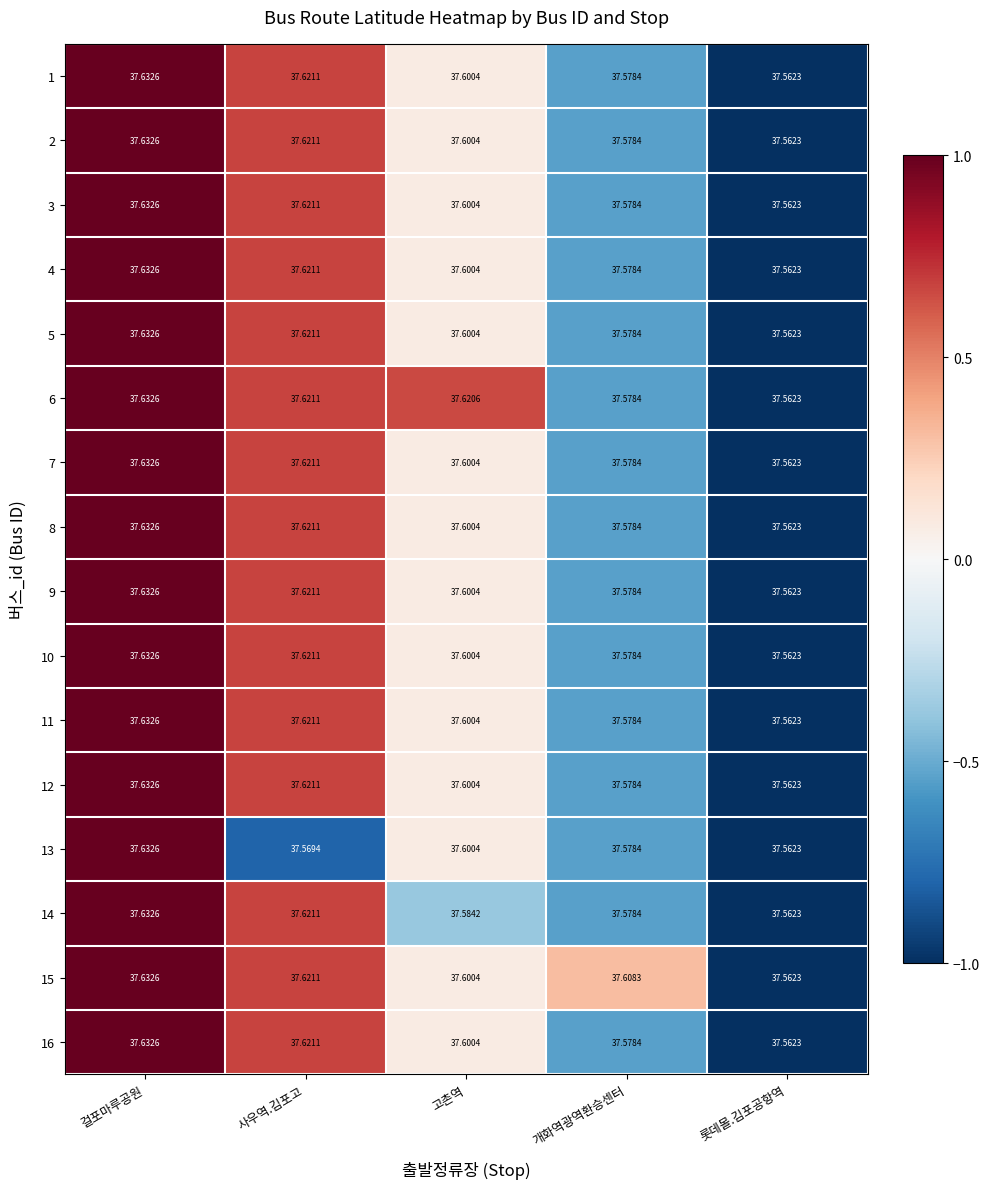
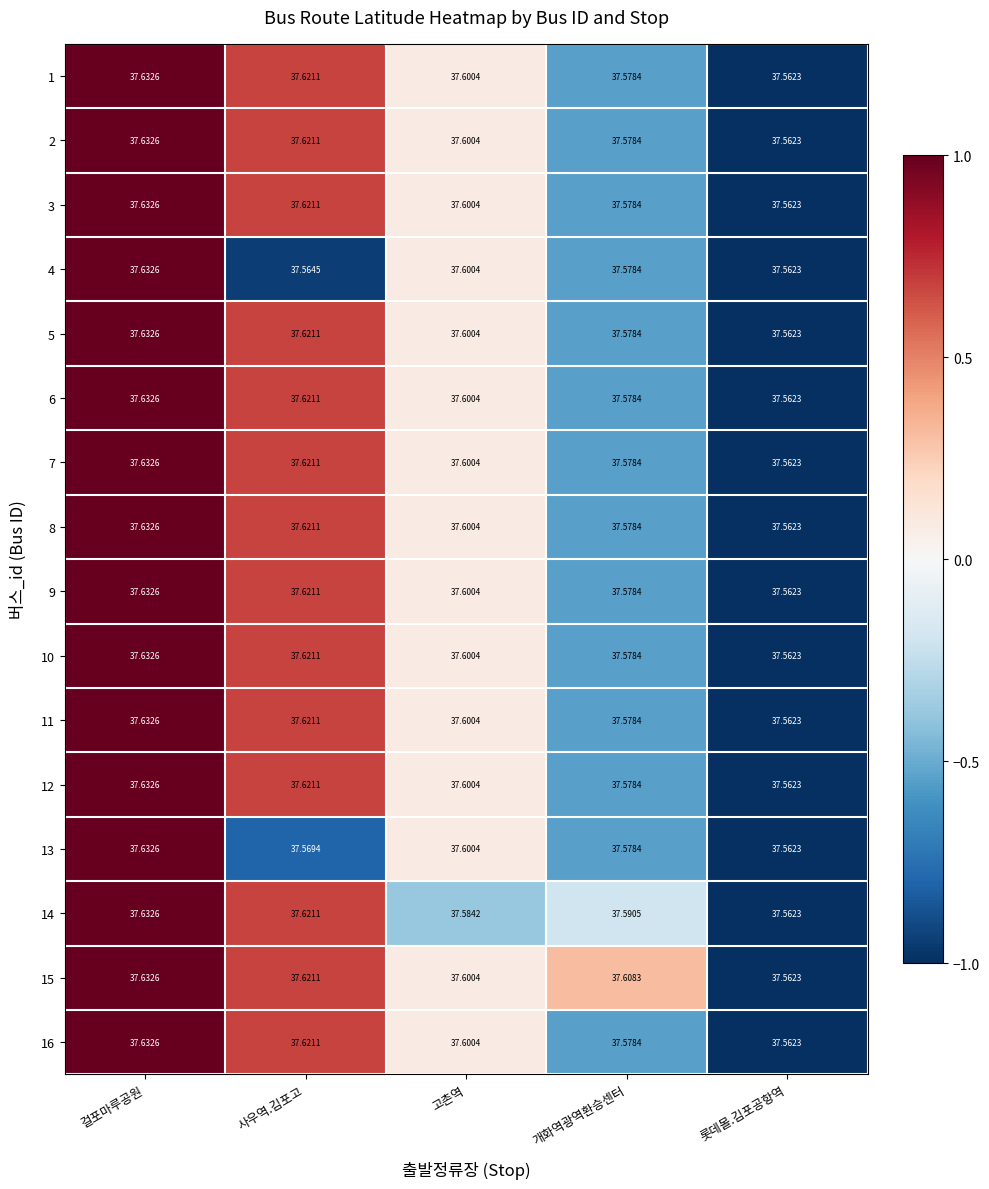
  {
    "1": {
      "걸포마루공원": 37.6326,
      "사우역.김포고": 37.6211,
      "고촌역": 37.6004,
      "개화역광역환승센터": 37.5784,
      "롯데몰.김포공항역": 37.5623
    },
    "2": {
      "걸포마루공원": 37.6326,
      "사우역.김포고": 37.6211,
      "고촌역": 37.6004,
      "개화역광역환승센터": 37.5784,
      "롯데몰.김포공항역": 37.5623
    },
    "3": {
      "걸포마루공원": 37.6326,
      "사우역.김포고": 37.6211,
      "고촌역": 37.6004,
      "개화역광역환승센터": 37.5784,
      "롯데몰.김포공항역": 37.5623
    },
    "4": {
      "걸포마루공원": 37.6326,
-     "사우역.김포고": 37.6211,
+     "사우역.김포고": 37.5645,
      "고촌역": 37.6004,
      "개화역광역환승센터": 37.5784,
      "롯데몰.김포공항역": 37.5623
    },
    "5": {
      "걸포마루공원": 37.6326,
      "사우역.김포고": 37.6211,
      "고촌역": 37.6004,
      "개화역광역환승센터": 37.5784,
      "롯데몰.김포공항역": 37.5623
    },
    "6": {
      "걸포마루공원": 37.6326,
      "사우역.김포고": 37.6211,
-     "고촌역": 37.6206,
+     "고촌역": 37.6004,
      "개화역광역환승센터": 37.5784,
      "롯데몰.김포공항역": 37.5623
    },
    "7": {
      "걸포마루공원": 37.6326,
      "사우역.김포고": 37.6211,
      "고촌역": 37.6004,
      "개화역광역환승센터": 37.5784,
      "롯데몰.김포공항역": 37.5623
    },
    "8": {
      "걸포마루공원": 37.6326,
      "사우역.김포고": 37.6211,
      "고촌역": 37.6004,
      "개화역광역환승센터": 37.5784,
      "롯데몰.김포공항역": 37.5623
    },
    "9": {
      "걸포마루공원": 37.6326,
      "사우역.김포고": 37.6211,
      "고촌역": 37.6004,
      "개화역광역환승센터": 37.5784,
      "롯데몰.김포공항역": 37.5623
    },
    "10": {
      "걸포마루공원": 37.6326,
      "사우역.김포고": 37.6211,
      "고촌역": 37.6004,
      "개화역광역환승센터": 37.5784,
      "롯데몰.김포공항역": 37.5623
    },
    "11": {
      "걸포마루공원": 37.6326,
      "사우역.김포고": 37.6211,
      "고촌역": 37.6004,
      "개화역광역환승센터": 37.5784,
      "롯데몰.김포공항역": 37.5623
    },
    "12": {
      "걸포마루공원": 37.6326,
      "사우역.김포고": 37.6211,
      "고촌역": 37.6004,
      "개화역광역환승센터": 37.5784,
      "롯데몰.김포공항역": 37.5623
    },
    "13": {
      "걸포마루공원": 37.6326,
      "사우역.김포고": 37.5694,
      "고촌역": 37.6004,
      "개화역광역환승센터": 37.5784,
      "롯데몰.김포공항역": 37.5623
    },
    "14": {
      "걸포마루공원": 37.6326,
      "사우역.김포고": 37.6211,
      "고촌역": 37.5842,
-     "개화역광역환승센터": 37.5784,
+     "개화역광역환승센터": 37.5905,
      "롯데몰.김포공항역": 37.5623
    },
    "15": {
      "걸포마루공원": 37.6326,
      "사우역.김포고": 37.6211,
      "고촌역": 37.6004,
      "개화역광역환승센터": 37.6083,
      "롯데몰.김포공항역": 37.5623
    },
    "16": {
      "걸포마루공원": 37.6326,
      "사우역.김포고": 37.6211,
      "고촌역": 37.6004,
      "개화역광역환승센터": 37.5784,
      "롯데몰.김포공항역": 37.5623
    }
  }
